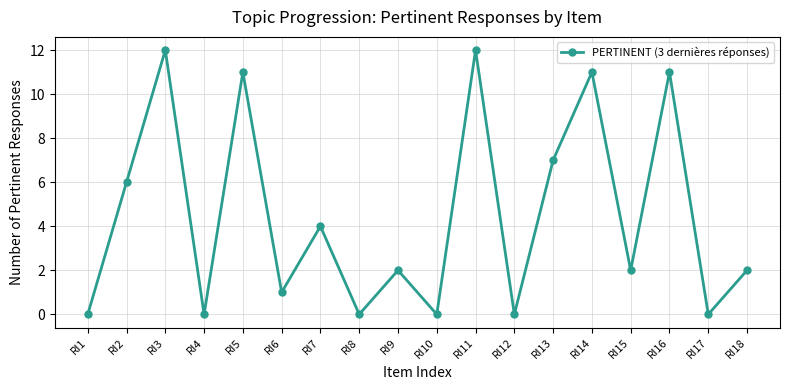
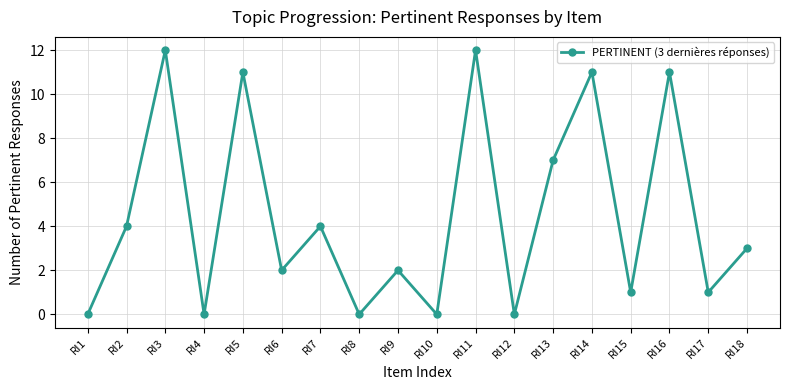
  {
    "RI1": 0,
-   "RI2": 6,
+   "RI2": 4,
    "RI3": 12,
    "RI4": 0,
    "RI5": 11,
-   "RI6": 1,
+   "RI6": 2,
    "RI7": 4,
    "RI8": 0,
    "RI9": 2,
    "RI10": 0,
    "RI11": 12,
    "RI12": 0,
    "RI13": 7,
    "RI14": 11,
-   "RI15": 2,
+   "RI15": 1,
    "RI16": 11,
-   "RI17": 0,
-   "RI18": 2
+   "RI17": 1,
+   "RI18": 3
  }
